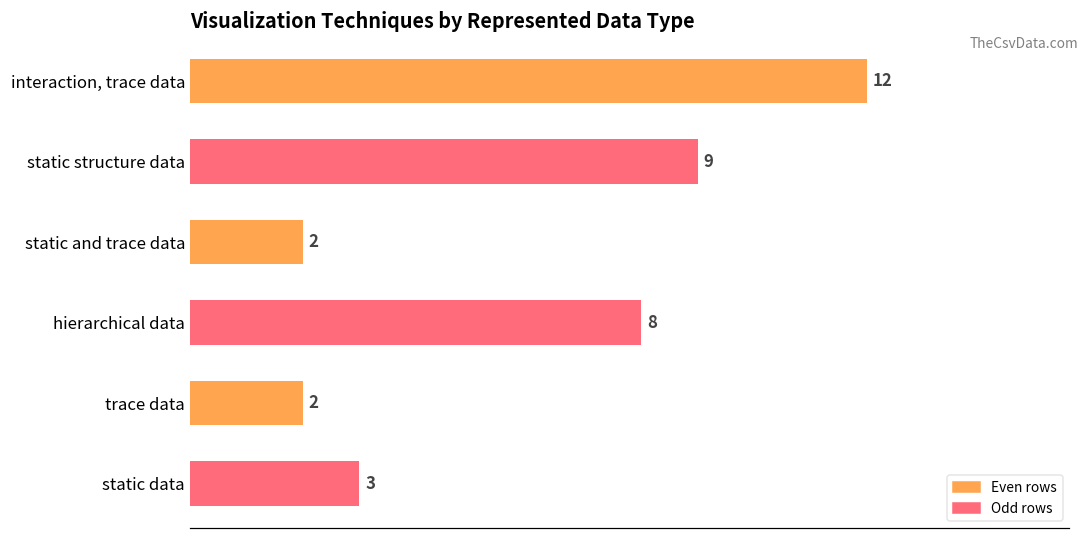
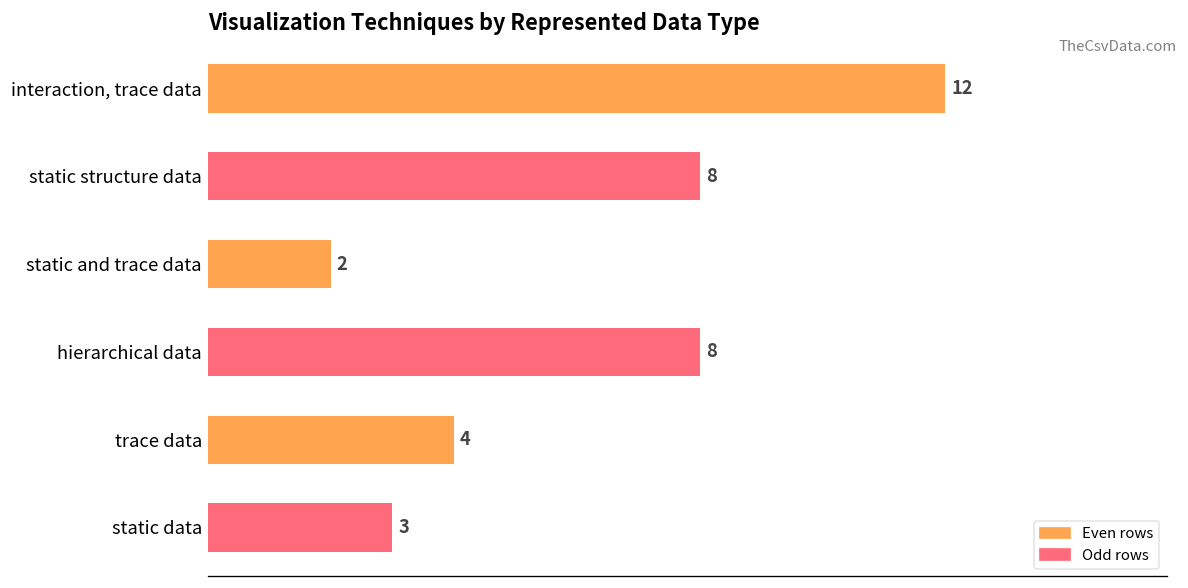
  {
    "interaction, trace data": 12,
-   "static structure data": 9,
+   "static structure data": 8,
    "static and trace data": 2,
    "hierarchical data": 8,
-   "trace data": 2,
+   "trace data": 4,
    "static data": 3
  }
